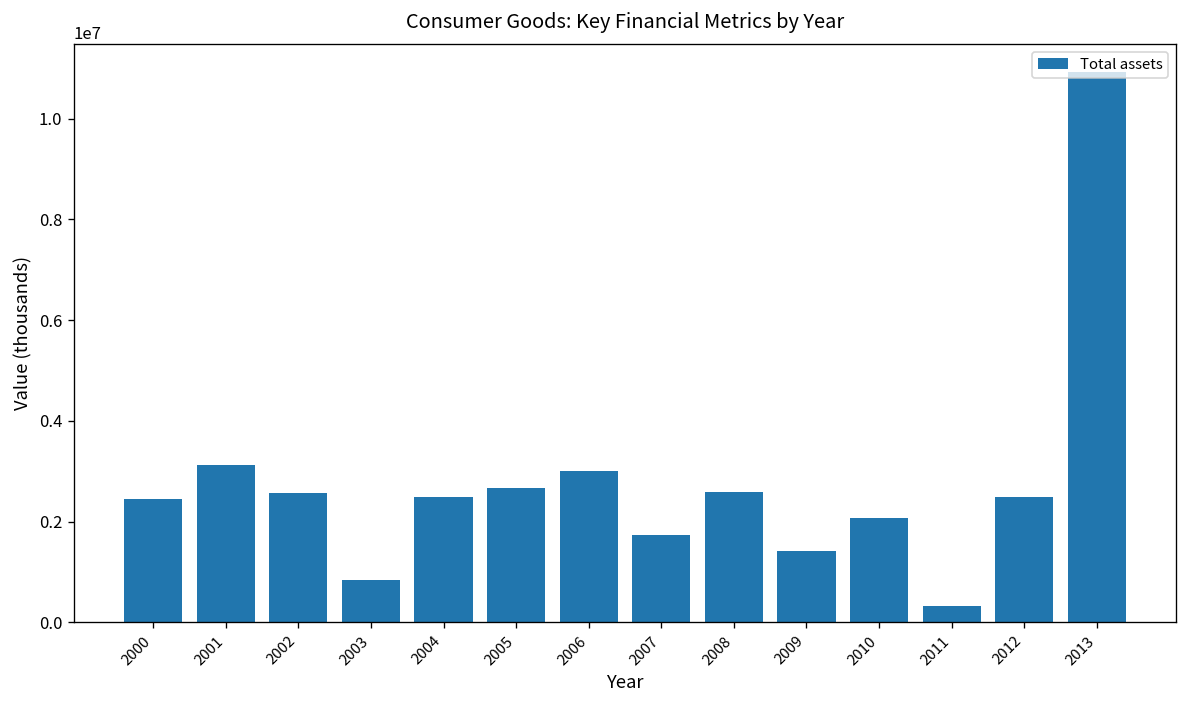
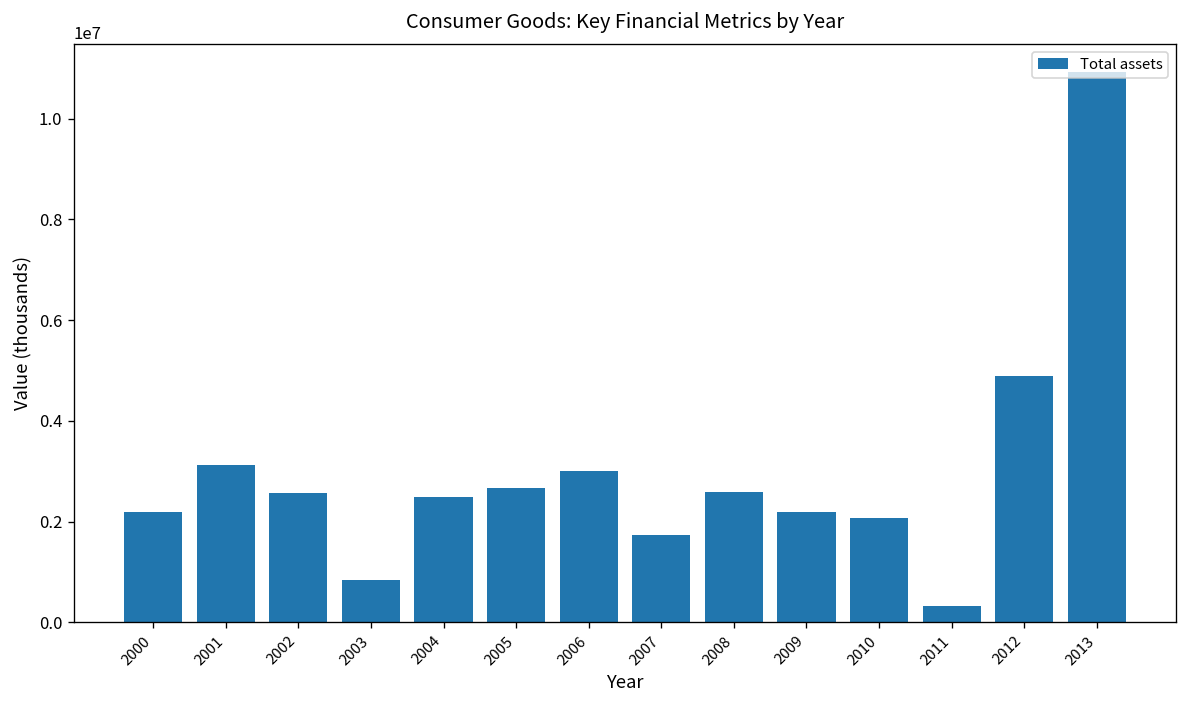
  {
-   "2000": 2400000,
+   "2000": 2200000,
    "2001": 3100000,
    "2002": 2600000,
    "2003": 800000,
    "2004": 2500000,
    "2005": 2700000,
    "2006": 3000000,
    "2007": 1700000,
    "2008": 2600000,
-   "2009": 1400000,
+   "2009": 2200000,
    "2010": 2100000,
    "2011": 300000,
-   "2012": 2500000
+   "2012": 4900000
  }
